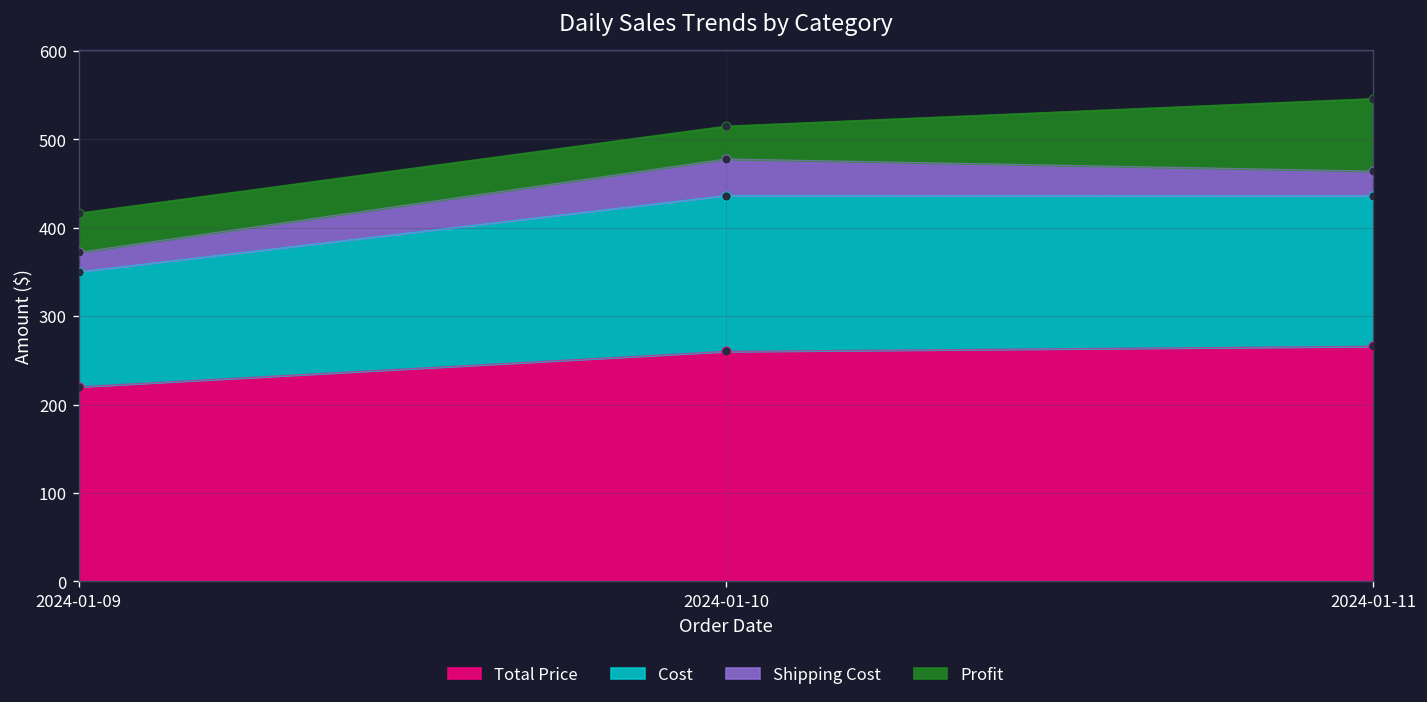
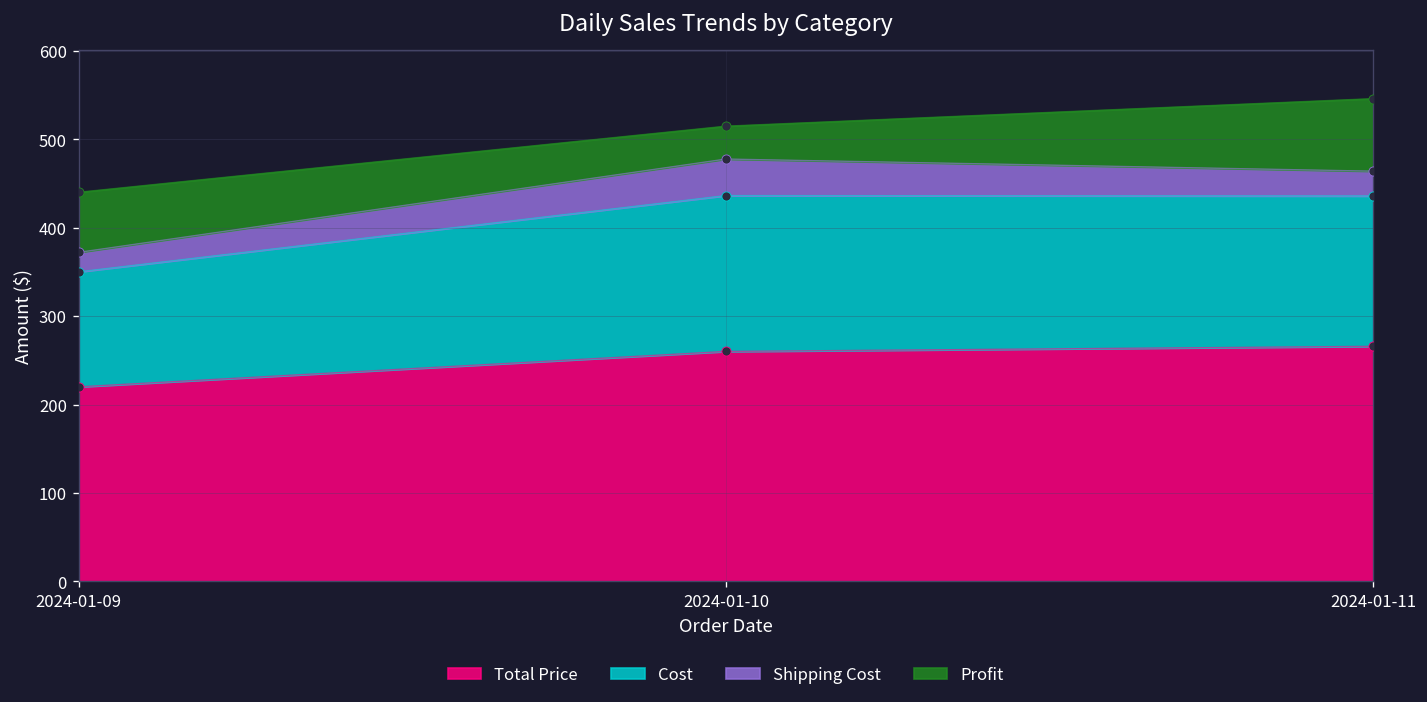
  {
    "Total Price": {
      "2024-01-09": 220,
      "2024-01-10": 260,
      "2024-01-11": 270
    },
    "Cost": {
      "2024-01-09": 130,
      "2024-01-10": 180,
      "2024-01-11": 170
    },
    "Shipping Cost": {
      "2024-01-09": 20,
      "2024-01-10": 40,
      "2024-01-11": 30
    },
    "Profit": {
-     "2024-01-09": 40,
+     "2024-01-09": 70,
      "2024-01-10": 40,
      "2024-01-11": 80
    }
  }
